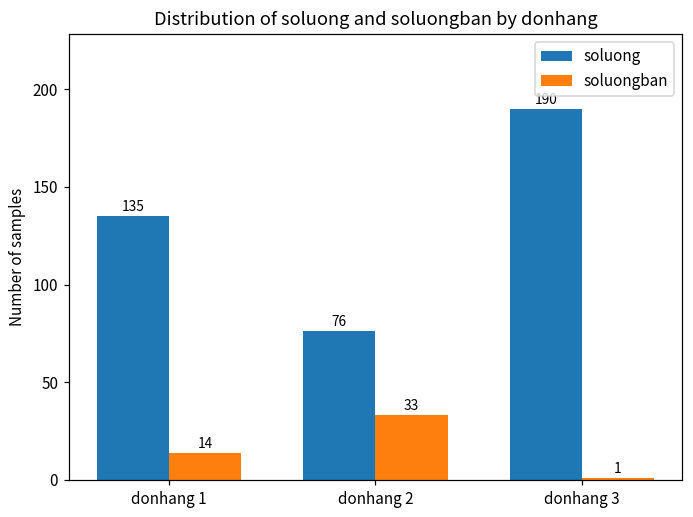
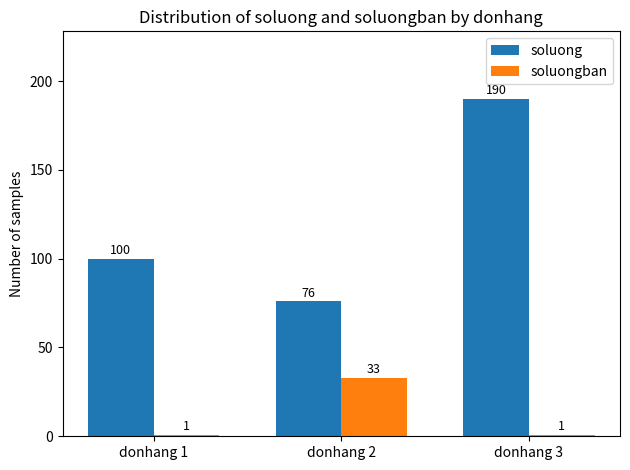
  {
    "soluong": {
-     "donhang 1": 135,
+     "donhang 1": 100,
      "donhang 2": 76
    },
    "soluongban": {
-     "donhang 1": 14,
+     "donhang 1": 1,
      "donhang 2": 33,
      "donhang 3": 1
    }
  }
